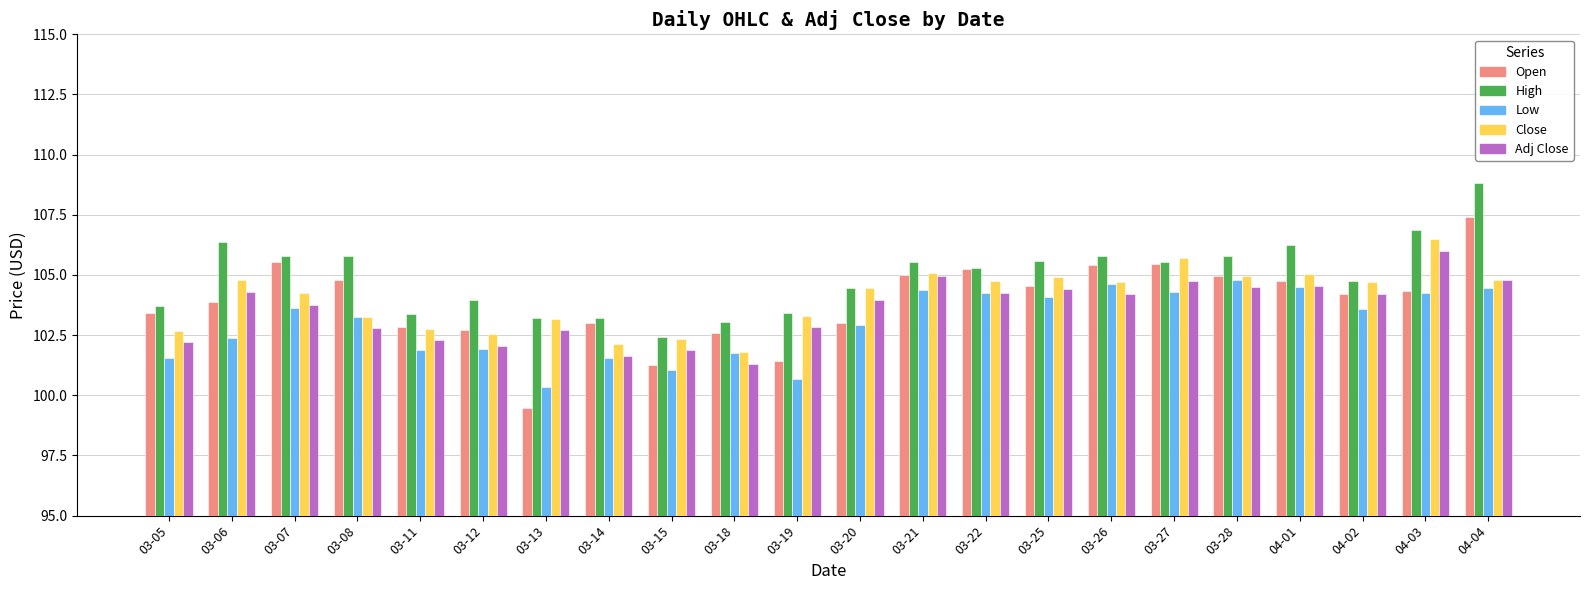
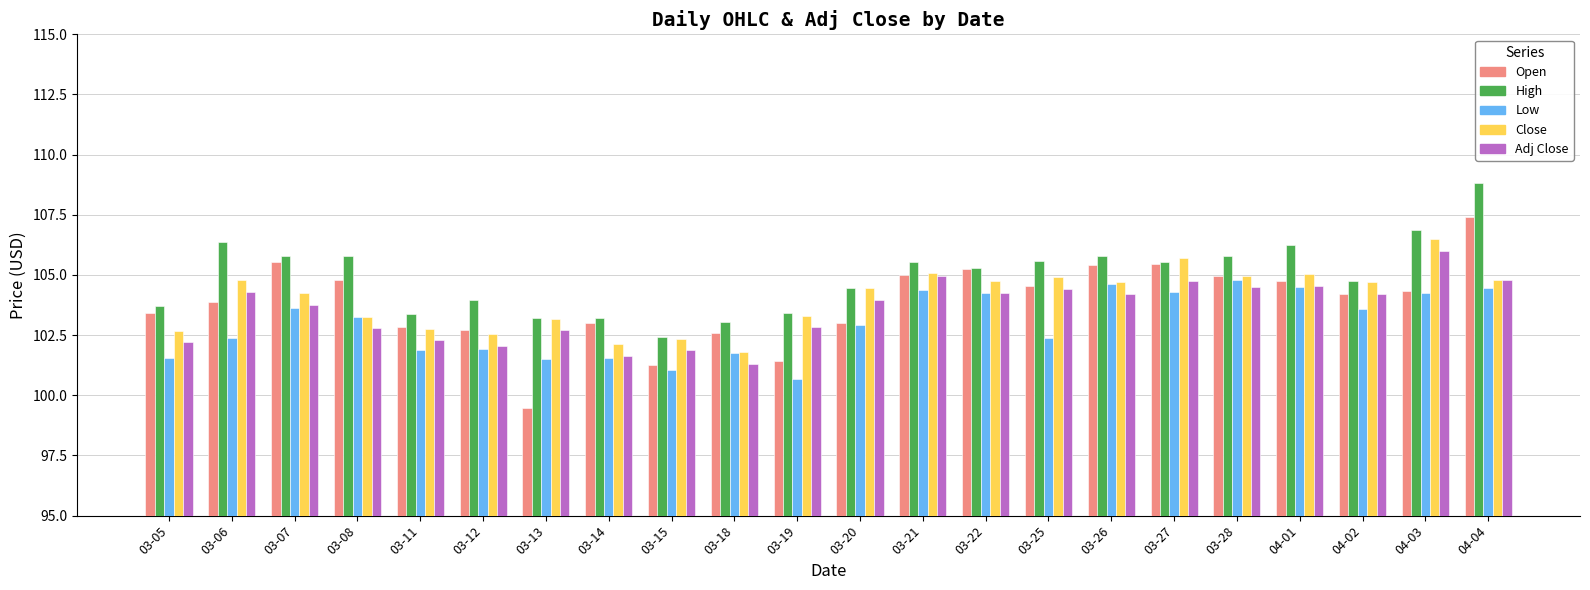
  {
    "Open": {
      "03-05": 103.4,
      "03-06": 103.9,
      "03-07": 105.5,
      "03-08": 104.8,
      "03-11": 102.9,
      "03-12": 102.7,
      "03-13": 99.5,
      "03-14": 103.0,
      "03-15": 101.3,
      "03-18": 102.6,
      "03-19": 101.4,
      "03-20": 103.0,
      "03-21": 105.0,
      "03-22": 105.3,
      "03-25": 104.5,
      "03-26": 105.4,
      "03-27": 105.5,
      "03-28": 105.0,
      "04-01": 104.7,
      "04-02": 104.2,
      "04-03": 104.3,
      "04-04": 107.4
    },
    "High": {
      "03-05": 103.7,
      "03-06": 106.4,
      "03-07": 105.8,
      "03-08": 105.8,
      "03-11": 103.4,
      "03-12": 104.0,
      "03-13": 103.2,
      "03-14": 103.2,
      "03-15": 102.4,
      "03-18": 103.1,
      "03-19": 103.4,
      "03-20": 104.5,
      "03-21": 105.5,
      "03-22": 105.3,
      "03-25": 105.6,
      "03-26": 105.8,
      "03-27": 105.6,
      "03-28": 105.8,
      "04-01": 106.3,
      "04-02": 104.8,
      "04-03": 106.9,
      "04-04": 108.8
    },
    "Low": {
      "03-05": 101.6,
      "03-06": 102.4,
      "03-07": 103.6,
      "03-08": 103.3,
      "03-11": 101.9,
      "03-12": 101.9,
-     "03-13": 100.3,
+     "03-13": 101.5,
      "03-14": 101.6,
      "03-15": 101.1,
      "03-18": 101.8,
      "03-19": 100.7,
      "03-20": 102.9,
      "03-21": 104.4,
      "03-22": 104.3,
-     "03-25": 104.1,
+     "03-25": 102.4,
      "03-26": 104.6,
      "03-27": 104.3,
      "03-28": 104.8,
      "04-01": 104.5,
      "04-02": 103.6,
      "04-03": 104.3,
      "04-04": 104.5
    },
    "Close": {
      "03-05": 102.7,
      "03-06": 104.8,
      "03-07": 104.3,
      "03-08": 103.3,
      "03-11": 102.8,
      "03-12": 102.5,
      "03-13": 103.2,
      "03-14": 102.1,
      "03-15": 102.4,
      "03-18": 101.8,
      "03-19": 103.3,
      "03-20": 104.4,
      "03-21": 105.1,
      "03-22": 104.7,
      "03-25": 104.9,
      "03-26": 104.7,
      "03-27": 105.7,
      "03-28": 105.0,
      "04-01": 105.0,
      "04-02": 104.7,
      "04-03": 106.5,
      "04-04": 104.8
    },
    "Adj Close": {
      "03-05": 102.2,
      "03-06": 104.3,
      "03-07": 103.8,
      "03-08": 102.8,
      "03-11": 102.3,
      "03-12": 102.1,
      "03-13": 102.7,
      "03-14": 101.7,
      "03-15": 101.9,
      "03-18": 101.3,
      "03-19": 102.8,
      "03-20": 104.0,
      "03-21": 105.0,
      "03-22": 104.2,
      "03-25": 104.4,
      "03-26": 104.2,
      "03-27": 104.7,
      "03-28": 104.5,
      "04-01": 104.6,
      "04-02": 104.2,
      "04-03": 106.0,
      "04-04": 104.8
    }
  }
